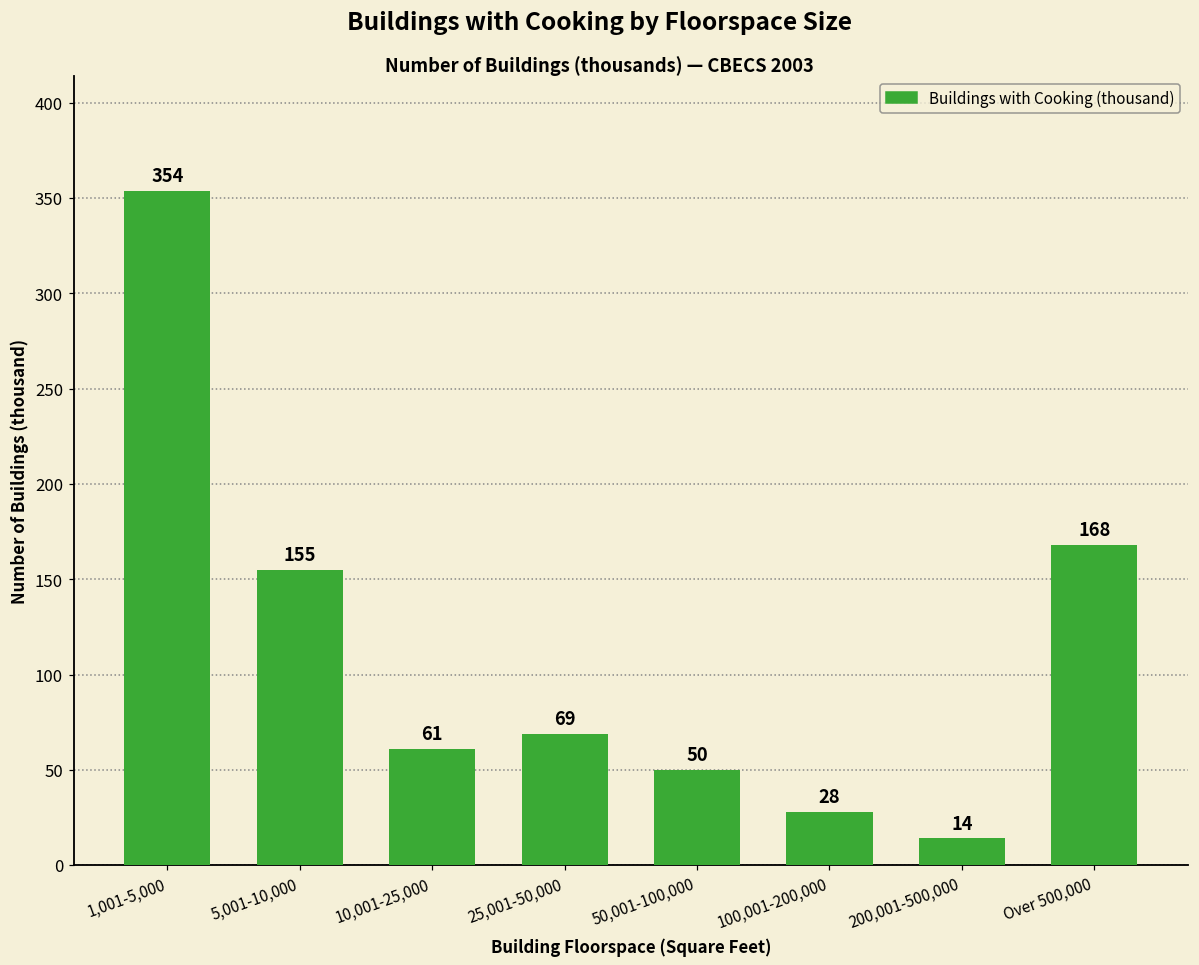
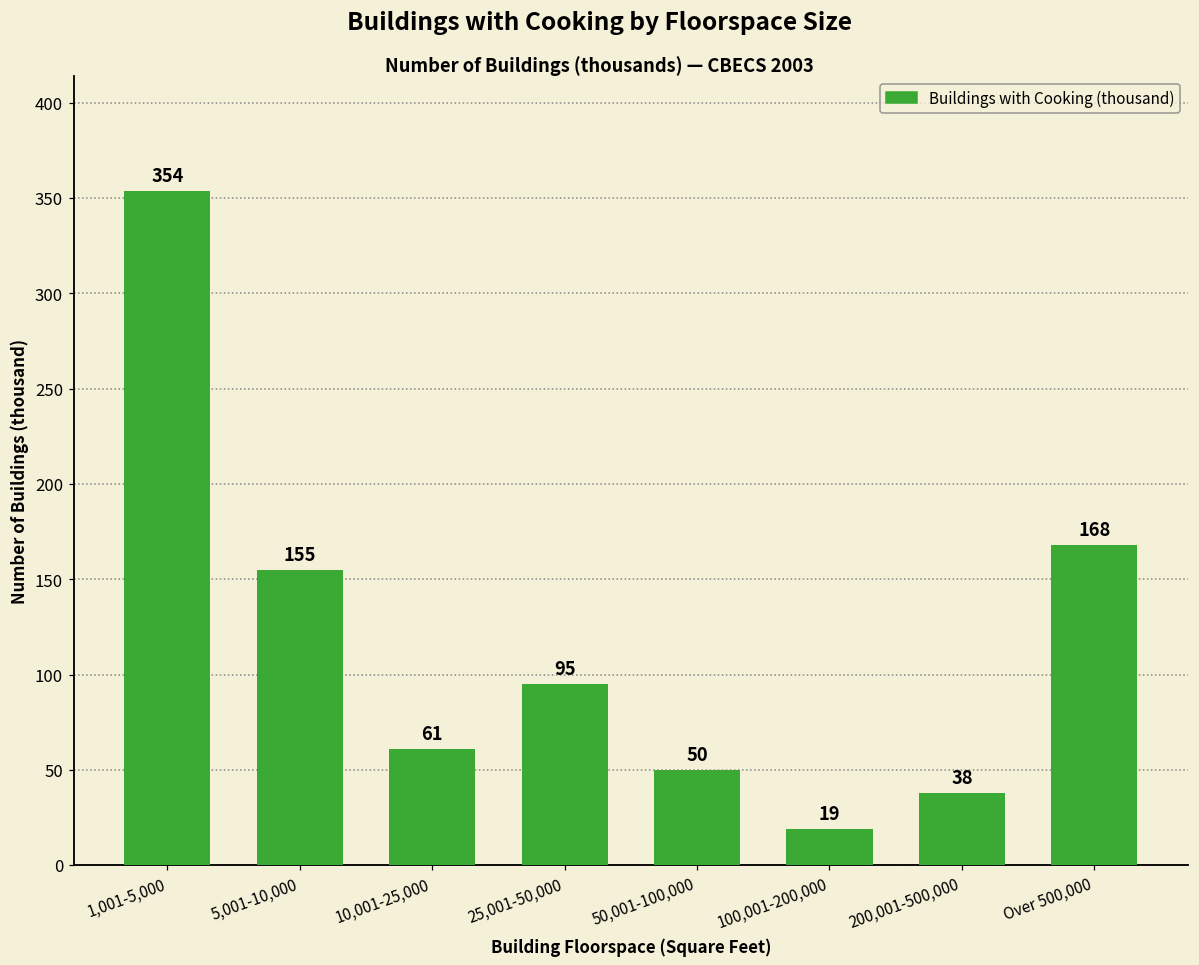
  {
    "1,001-5,000": 354,
    "5,001-10,000": 155,
    "10,001-25,000": 61,
-   "25,001-50,000": 69,
+   "25,001-50,000": 95,
    "50,001-100,000": 50,
-   "100,001-200,000": 28,
-   "200,001-500,000": 14,
+   "100,001-200,000": 19,
+   "200,001-500,000": 38,
    "Over 500,000": 168
  }
